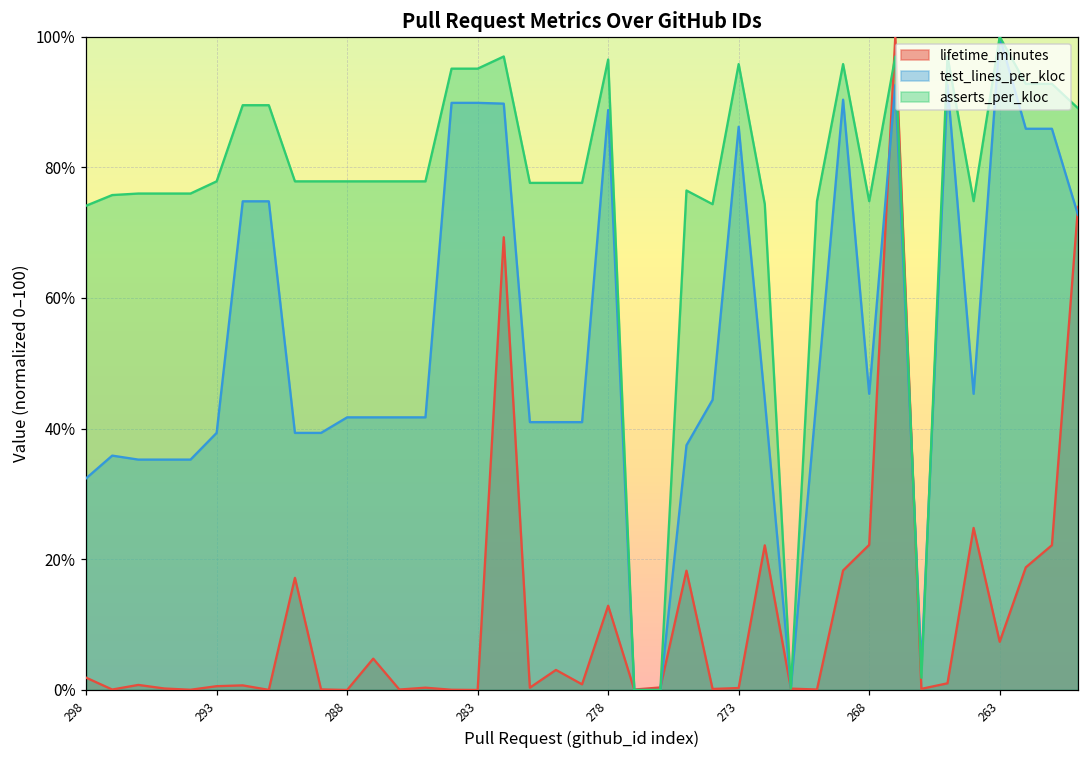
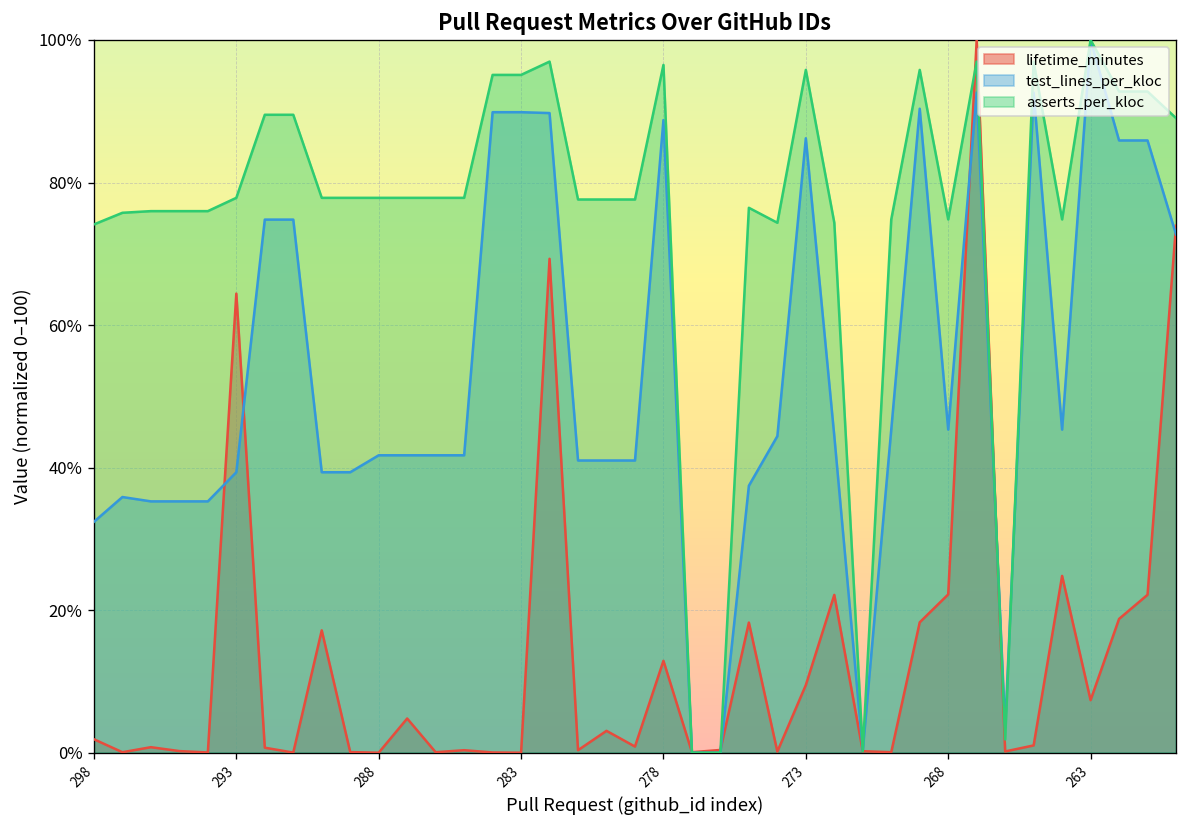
  {
    "lifetime_minutes": {
      "298": "2%",
-     "293": "1%",
+     "293": "64%",
      "288": "0%",
      "283": "0%",
      "278": "13%",
-     "273": "0%",
+     "273": "9%",
      "268": "22%",
      "263": "7%"
    },
    "test_lines_per_kloc": {
      "298": "32%",
      "293": "39%",
      "288": "42%",
      "283": "90%",
      "278": "89%",
      "273": "86%",
      "268": "45%"
    },
    "asserts_per_kloc": {
      "298": "74%",
      "293": "78%",
      "288": "78%",
      "283": "95%",
      "278": "97%",
      "273": "96%",
      "268": "75%"
    }
  }
